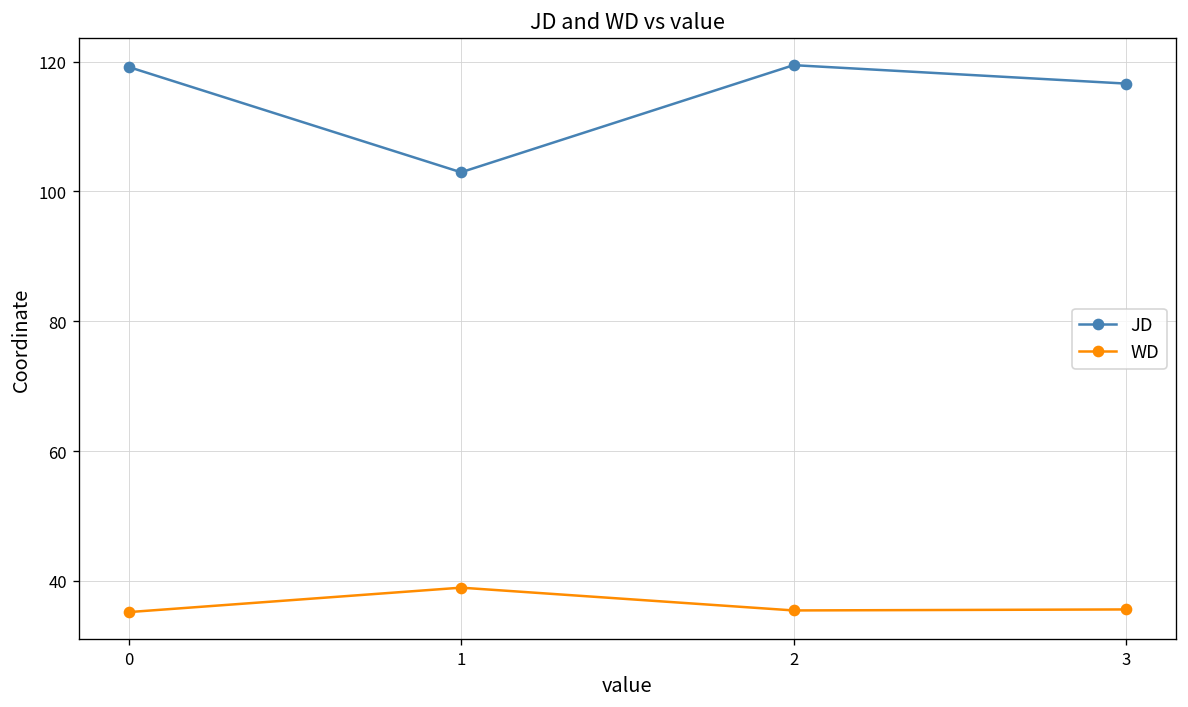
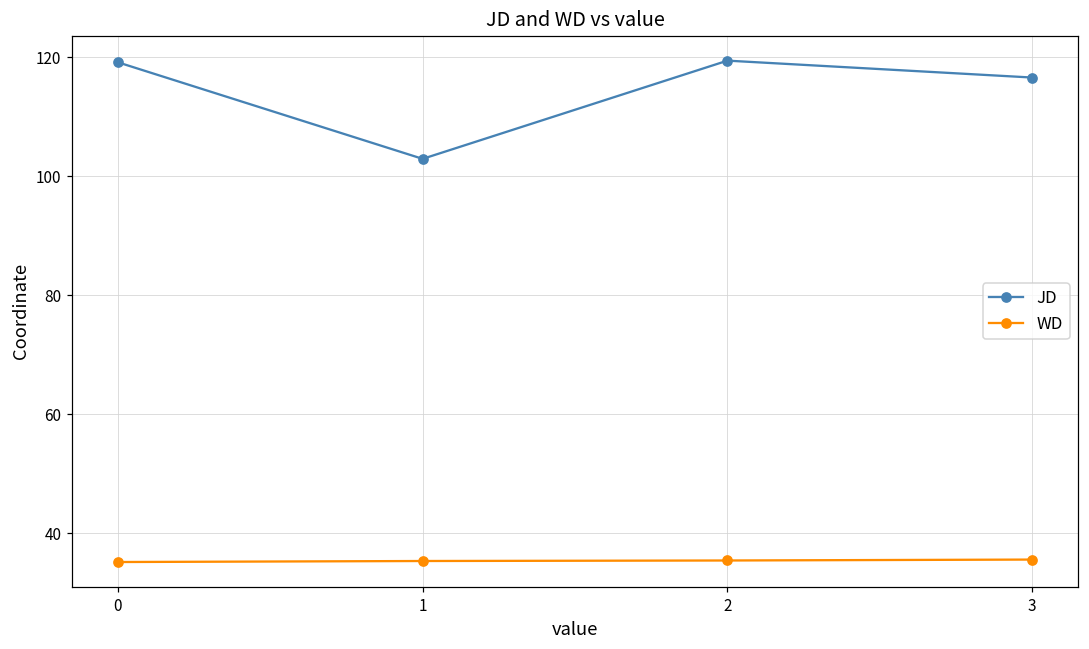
  {
    "JD": {
      "0": 119,
      "1": 103,
      "2": 119,
      "3": 117
    },
    "WD": {
      "0": 35,
-     "1": 39,
+     "1": 35,
      "2": 35,
      "3": 36
    }
  }
